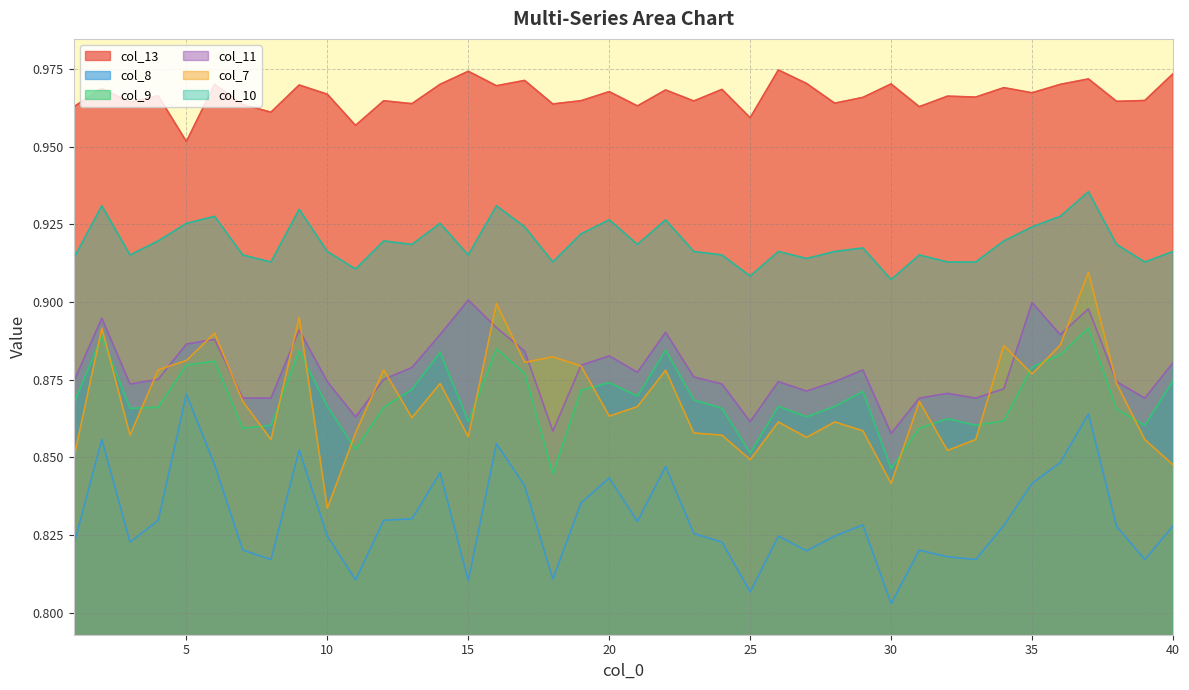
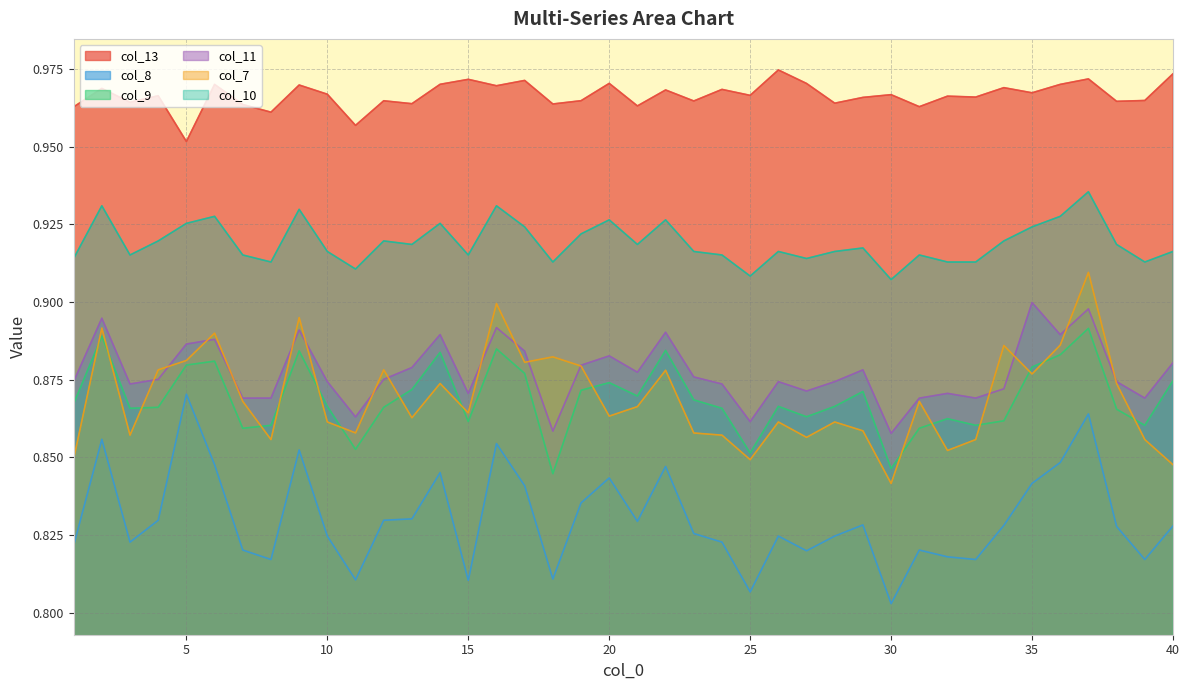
  {
    "col_13": {
      "5": 0.952,
      "10": 0.967,
-     "15": 0.974,
-     "20": 0.968,
-     "25": 0.959,
-     "30": 0.970,
+     "15": 0.972,
+     "20": 0.970,
+     "25": 0.967,
+     "30": 0.967,
      "35": 0.967,
      "40": 0.974
    },
    "col_8": {
      "5": 0.870,
      "10": 0.825,
      "15": 0.810,
      "20": 0.843,
      "25": 0.807,
      "30": 0.803,
      "35": 0.842,
      "40": 0.828
    },
    "col_11": {
      "5": 0.886,
      "10": 0.874,
-     "15": 0.901,
+     "15": 0.871,
      "20": 0.883,
      "25": 0.862,
      "30": 0.858,
      "35": 0.900,
      "40": 0.880
    },
    "col_7": {
      "5": 0.881,
-     "10": 0.834,
-     "15": 0.857,
+     "10": 0.861,
+     "15": 0.864,
      "20": 0.863,
      "25": 0.849,
      "30": 0.842,
      "35": 0.877,
      "40": 0.848
    }
  }
